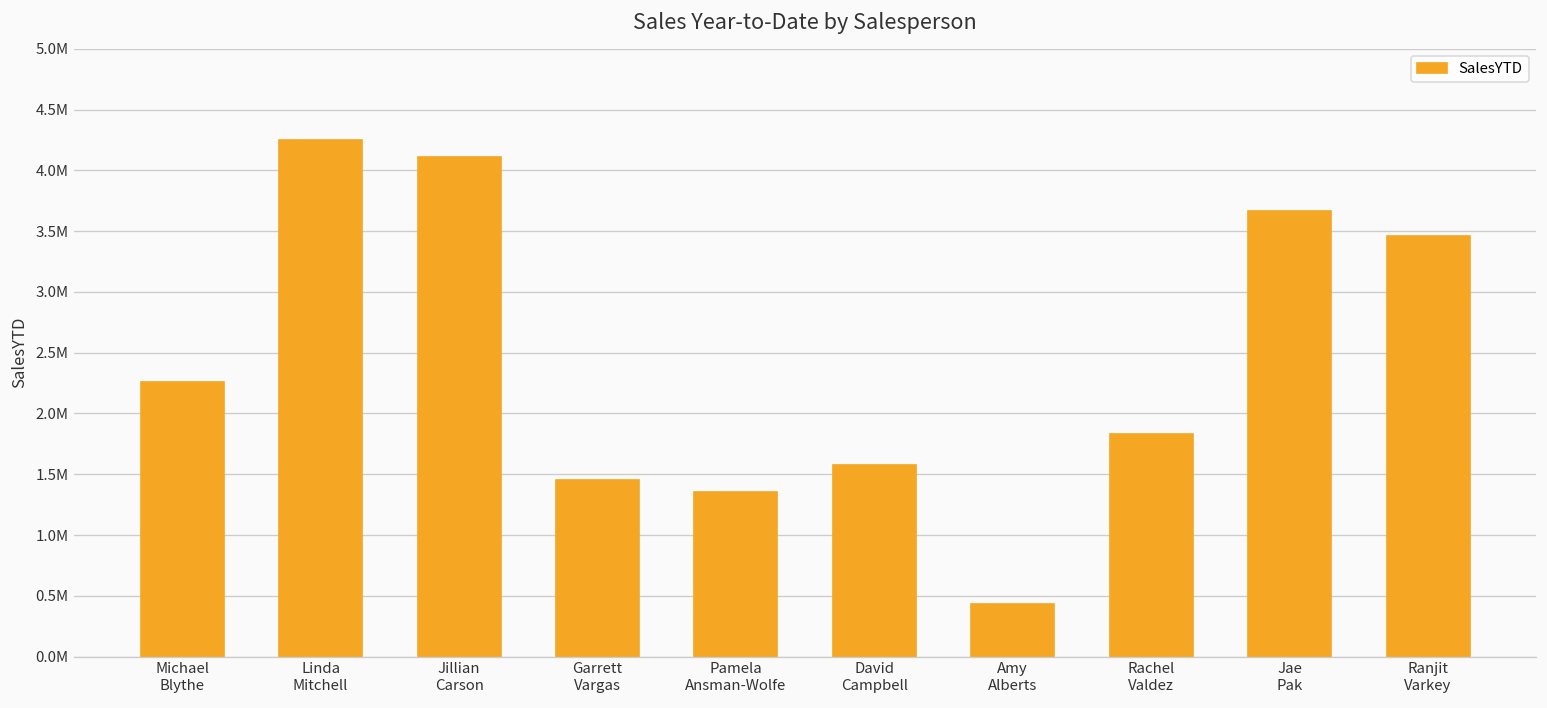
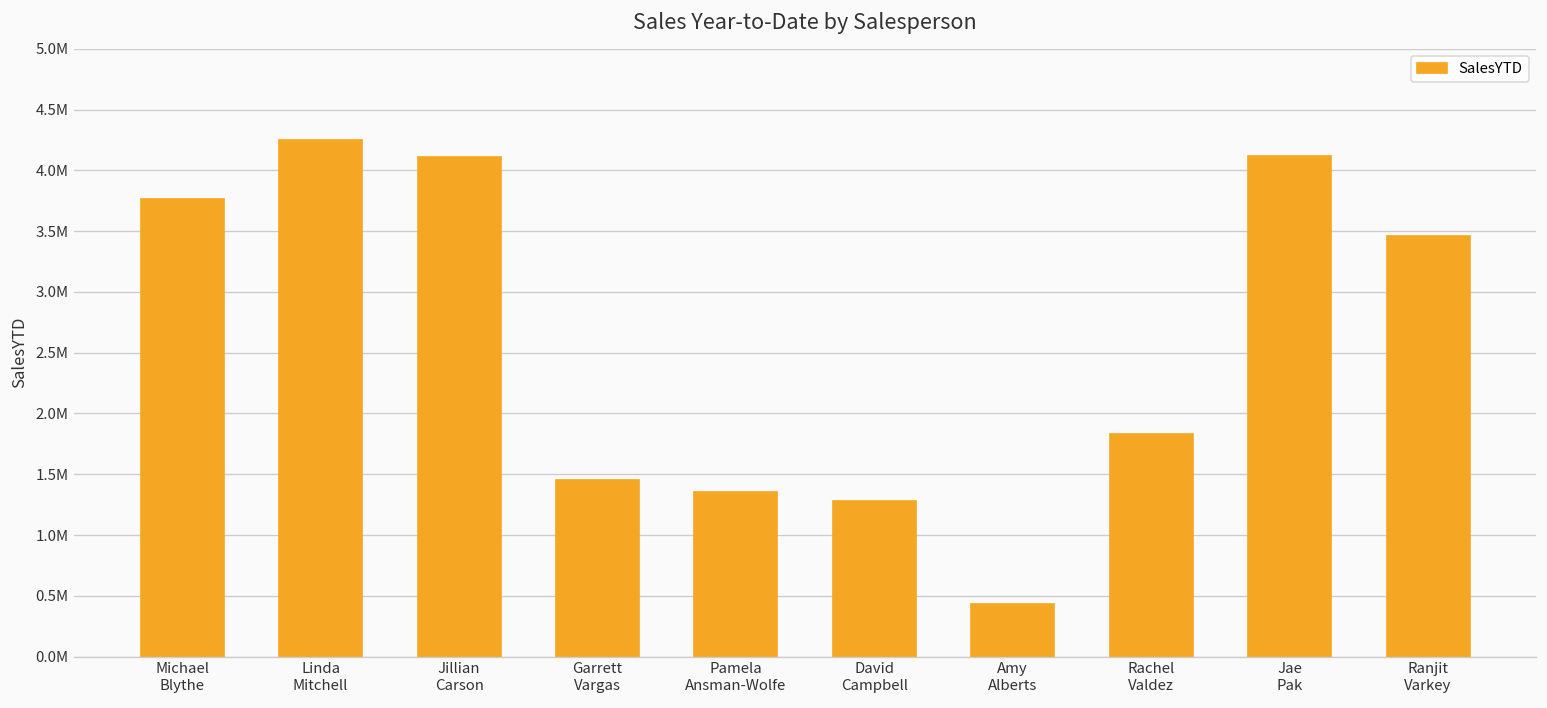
  {
-   "Michael Blythe": 2260000,
+   "Michael Blythe": 3760000,
    "Linda Mitchell": 4250000,
    "Jillian Carson": 4110000,
    "Garrett Vargas": 1450000,
    "Pamela Ansman-Wolfe": 1350000,
-   "David Campbell": 1570000,
+   "David Campbell": 1280000,
    "Amy Alberts": 430000,
    "Rachel Valdez": 1830000,
-   "Jae Pak": 3660000,
+   "Jae Pak": 4120000,
    "Ranjit Varkey": 3460000
  }
